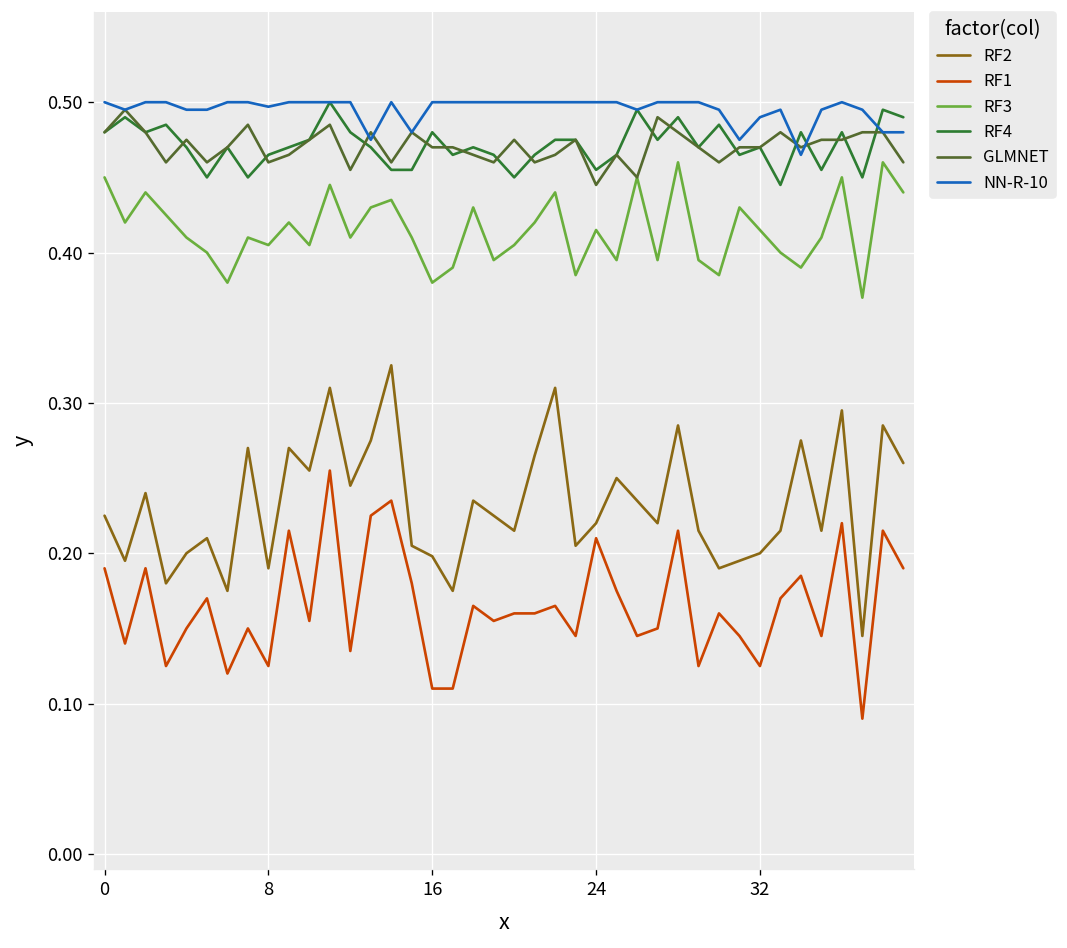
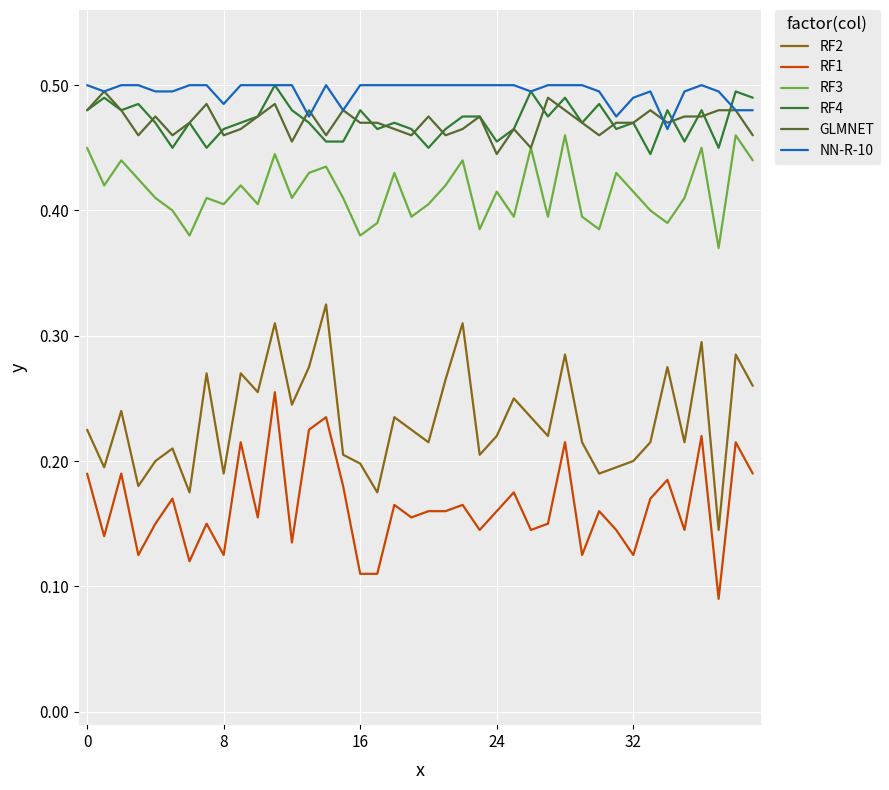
  {
    "RF2": {
      "0": 0.225,
      "8": 0.190,
      "16": 0.198,
      "24": 0.220,
      "32": 0.200
    },
    "RF1": {
      "0": 0.19,
      "8": 0.125,
      "16": 0.11,
-     "24": 0.21,
+     "24": 0.16,
      "32": 0.125
    },
    "RF3": {
      "0": 0.450,
      "8": 0.405,
      "16": 0.380,
      "24": 0.415,
      "32": 0.415
    },
    "NN-R-10": {
      "0": 0.500,
-     "8": 0.497,
+     "8": 0.485,
      "16": 0.500,
      "24": 0.500,
      "32": 0.490
    }
  }
